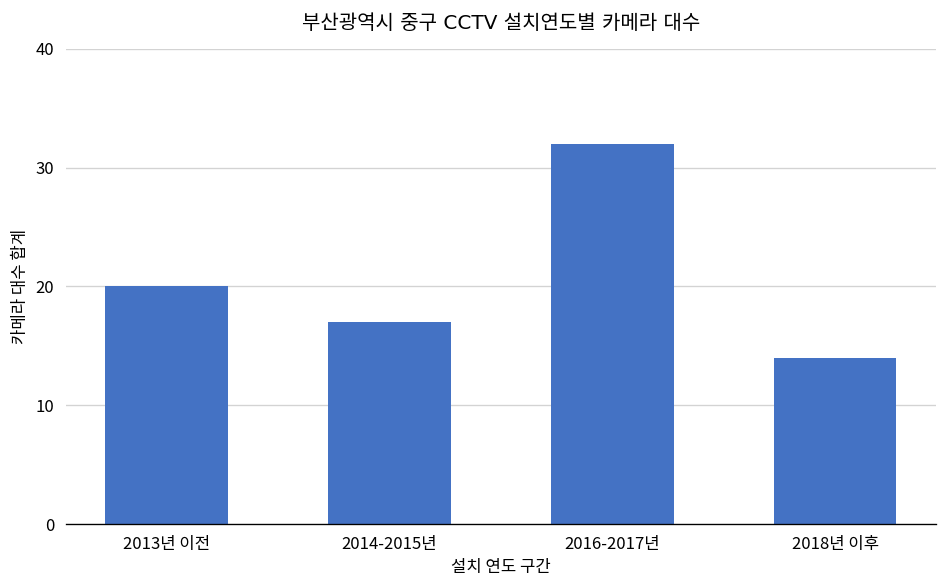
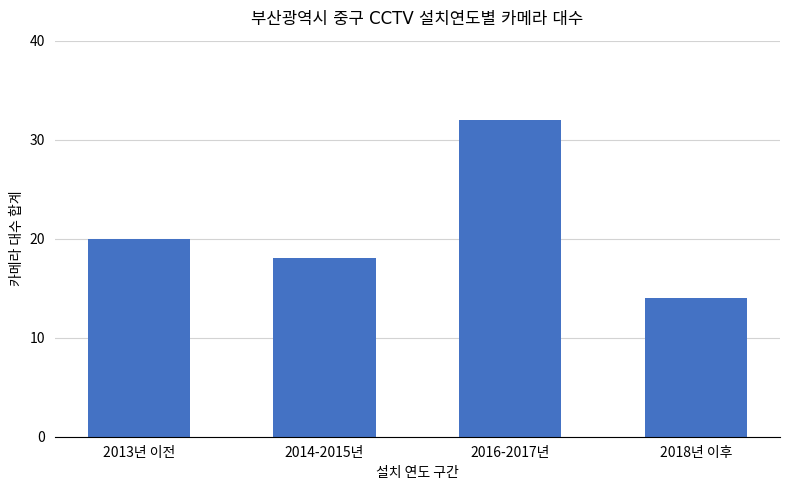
  {
    "2013년 이전": 20,
-   "2014-2015년": 17,
+   "2014-2015년": 18,
    "2016-2017년": 32,
    "2018년 이후": 14
  }
